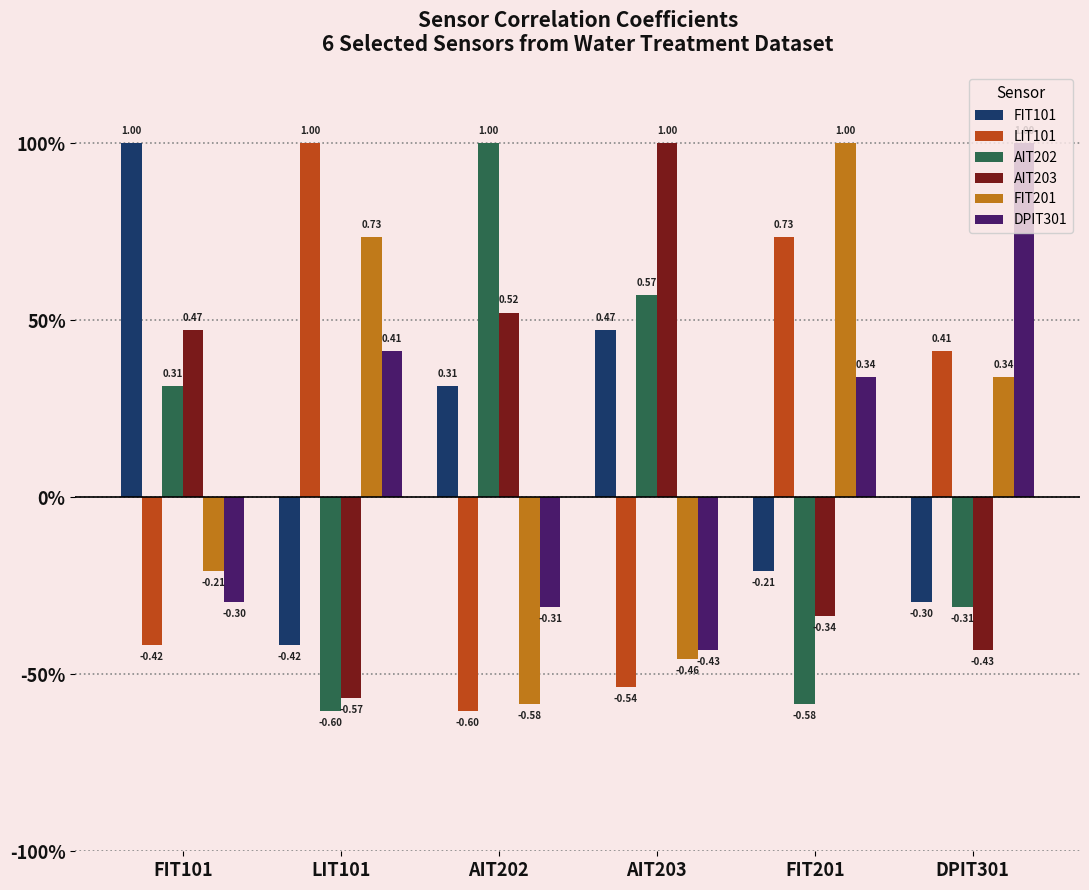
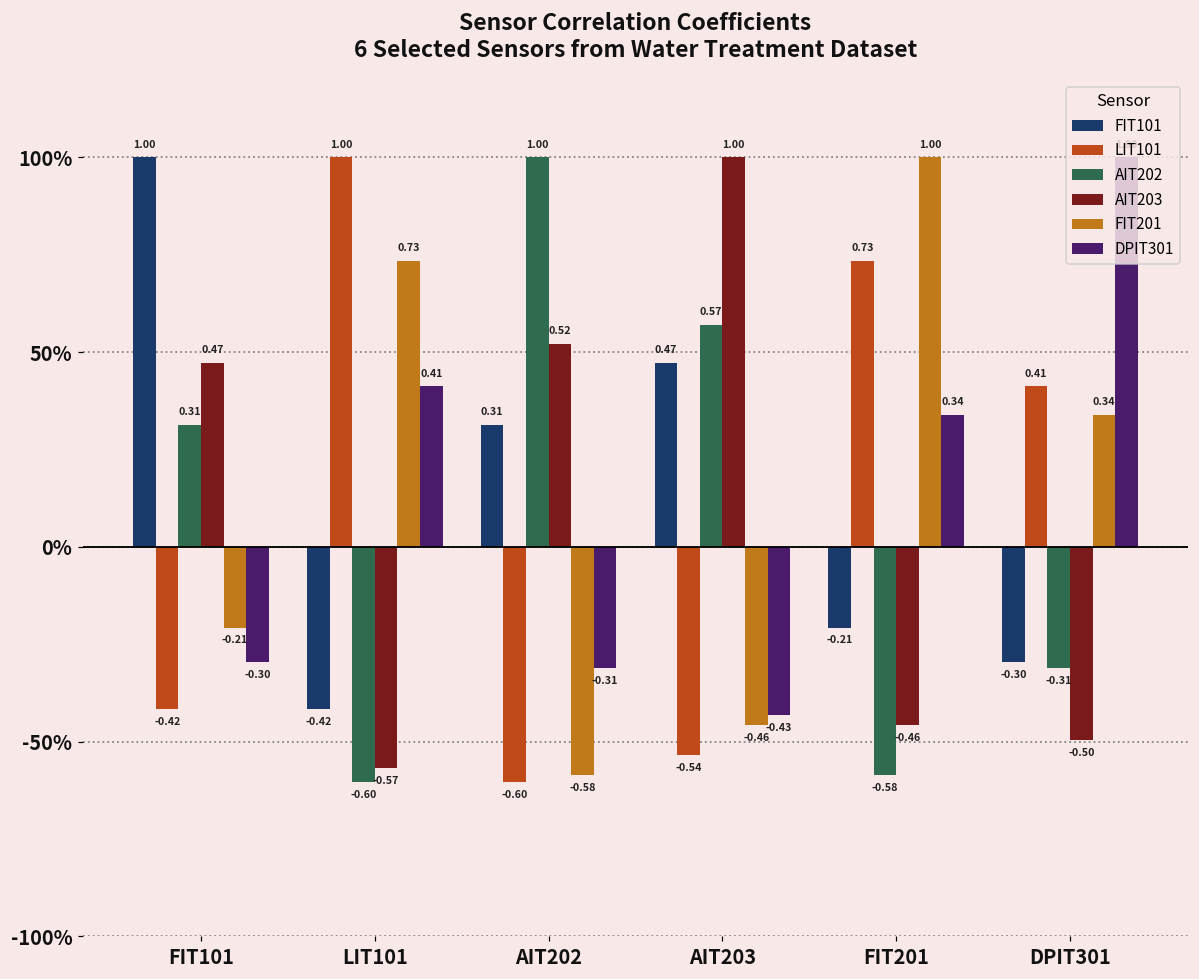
  {
    "AIT203": {
      "FIT101": 0.47,
      "LIT101": -0.57,
      "AIT202": 0.52,
      "AIT203": 1.00,
-     "FIT201": -0.34,
-     "DPIT301": -0.43
+     "FIT201": -0.46,
+     "DPIT301": -0.50
    }
  }
